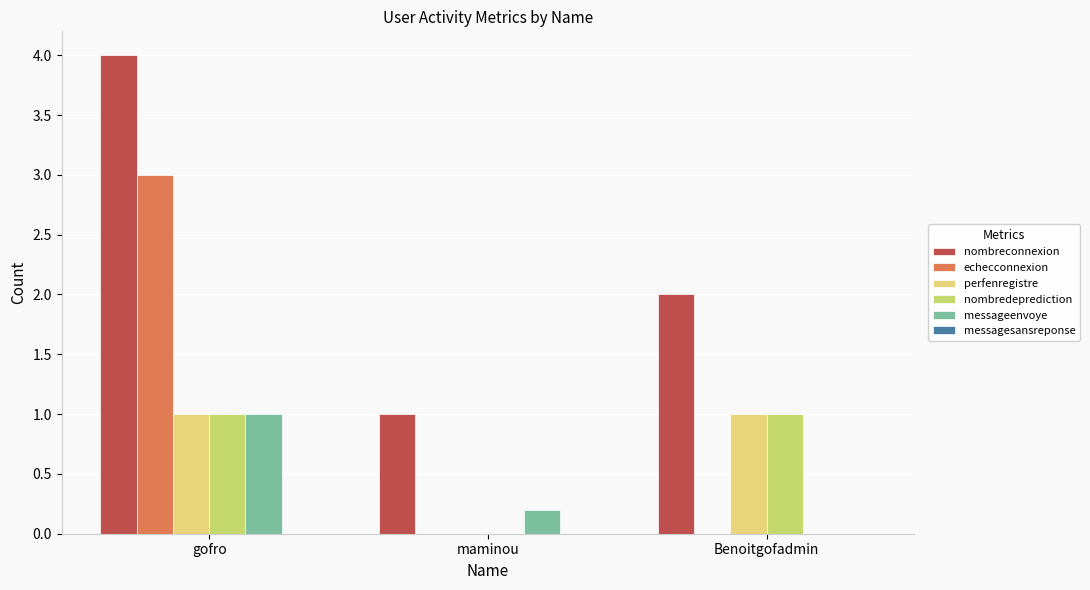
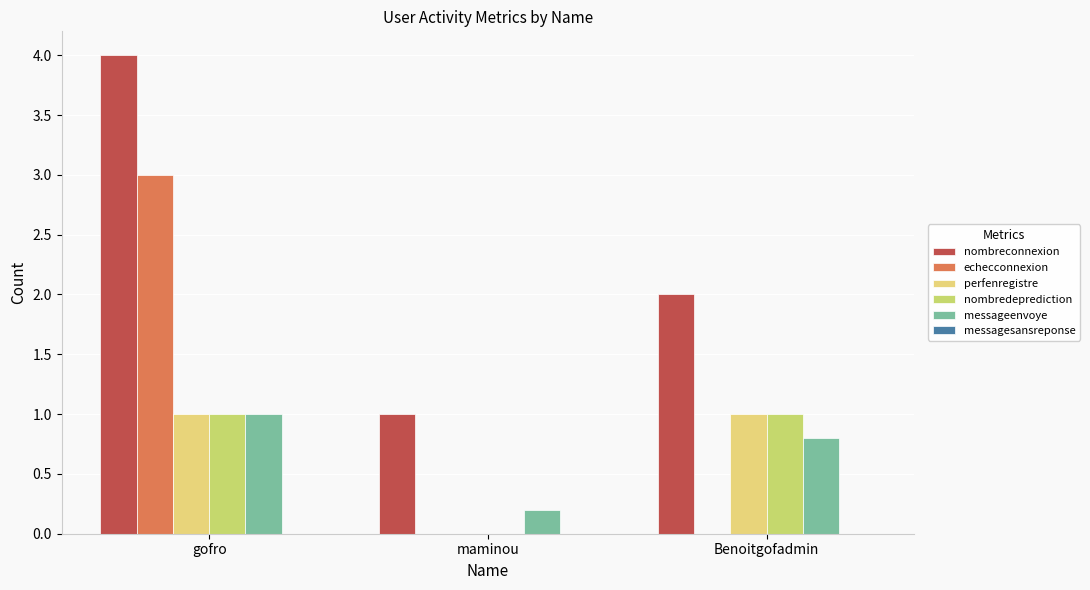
  {
    "messageenvoye": {
      "gofro": 1.0,
      "maminou": 0.2,
-     "Benoitgofadmin": 0.0
+     "Benoitgofadmin": 0.8
    },
    "messagesansreponse": {
      "gofro": 0.0,
      "maminou": 0.0,
      "Benoitgofadmin": 0.0
    }
  }
